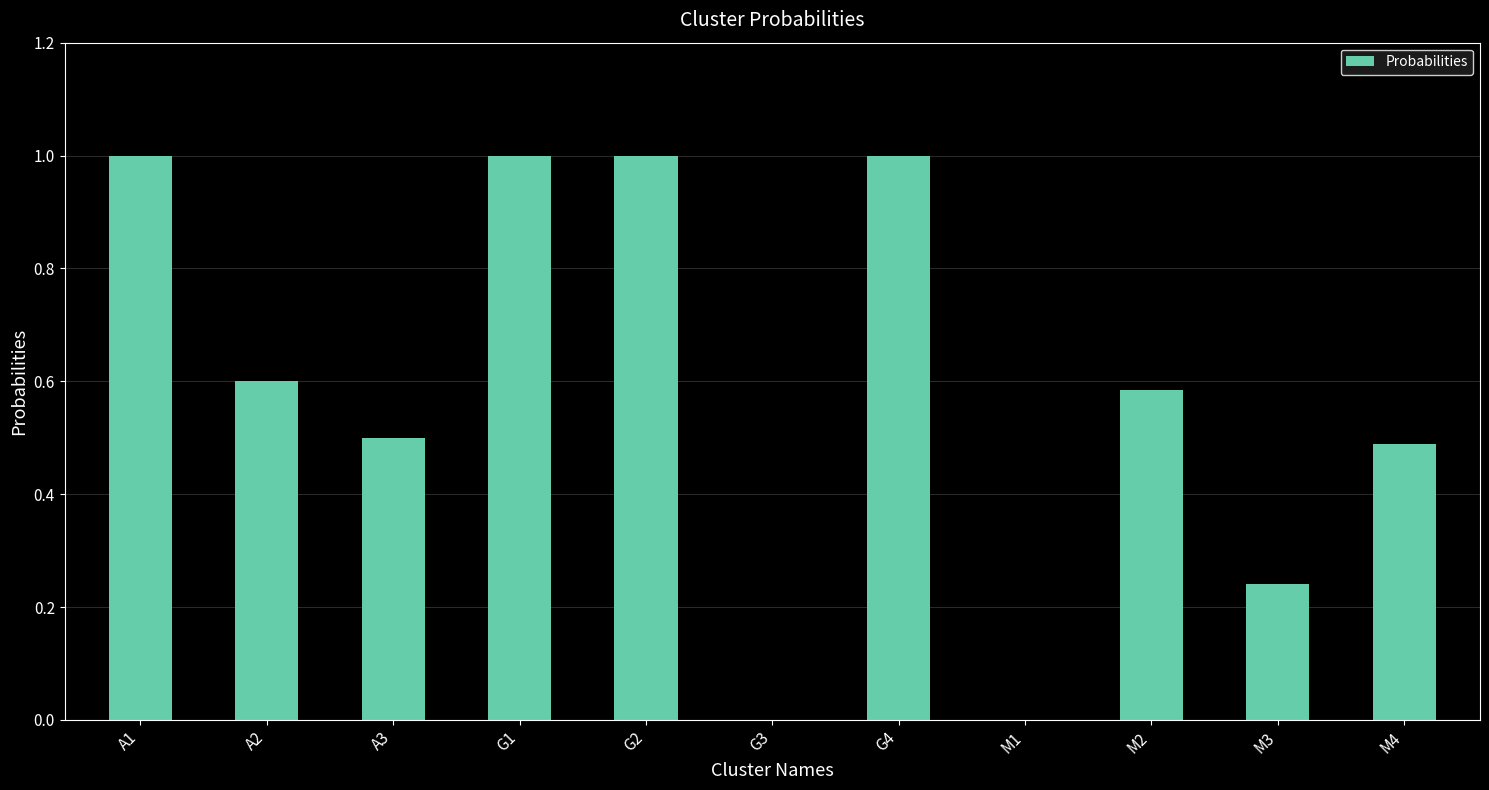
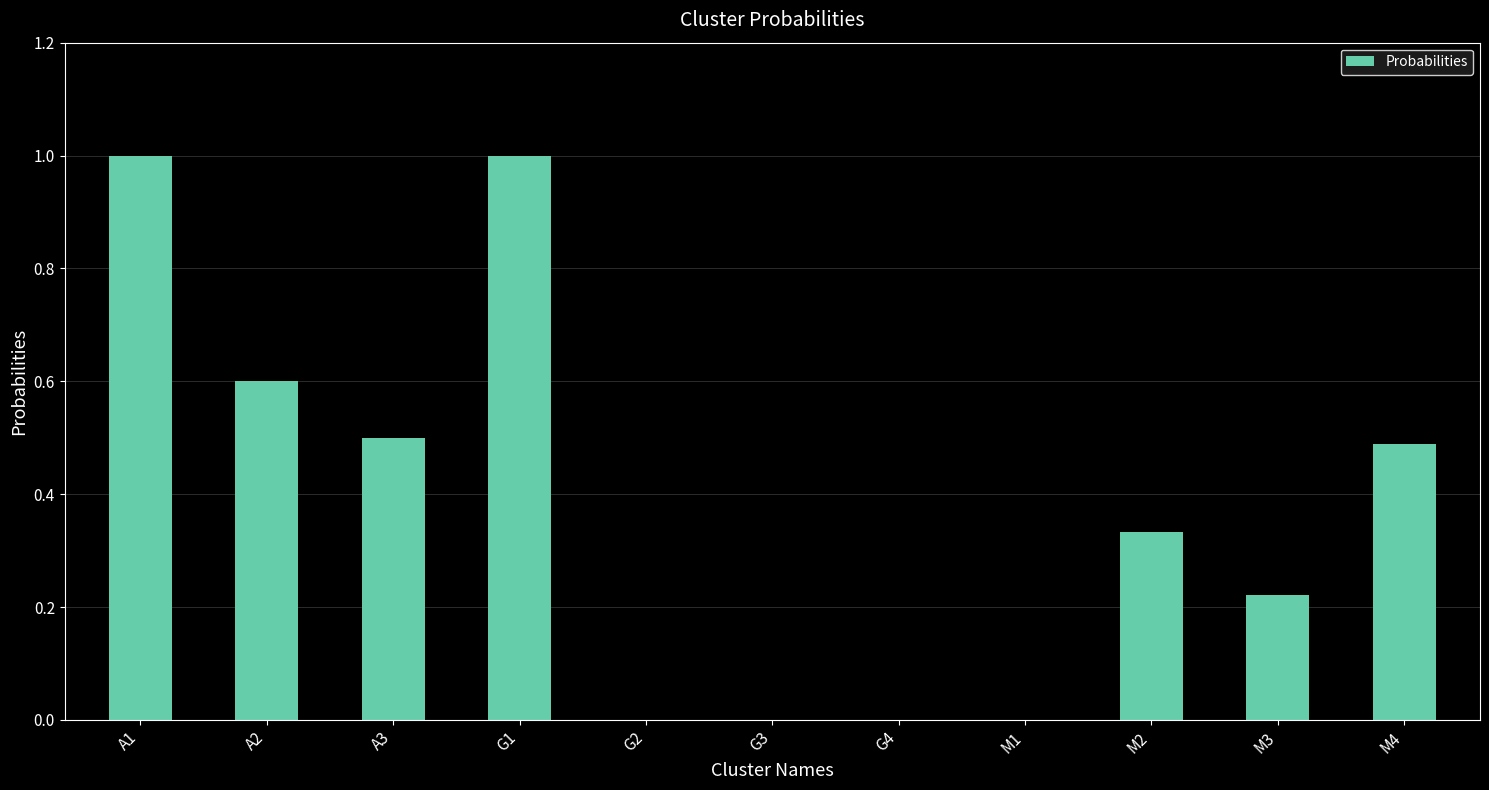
  {
    "A1": 1.00,
    "A2": 0.60,
    "A3": 0.50,
    "G1": 1.00,
-   "G2": 1,
+   "G2": 0,
    "G3": 0.00,
-   "G4": 1,
+   "G4": 0,
    "M1": 0.00,
-   "M2": 0.58,
-   "M3": 0.24,
+   "M2": 0.33,
+   "M3": 0.22,
    "M4": 0.49
  }
